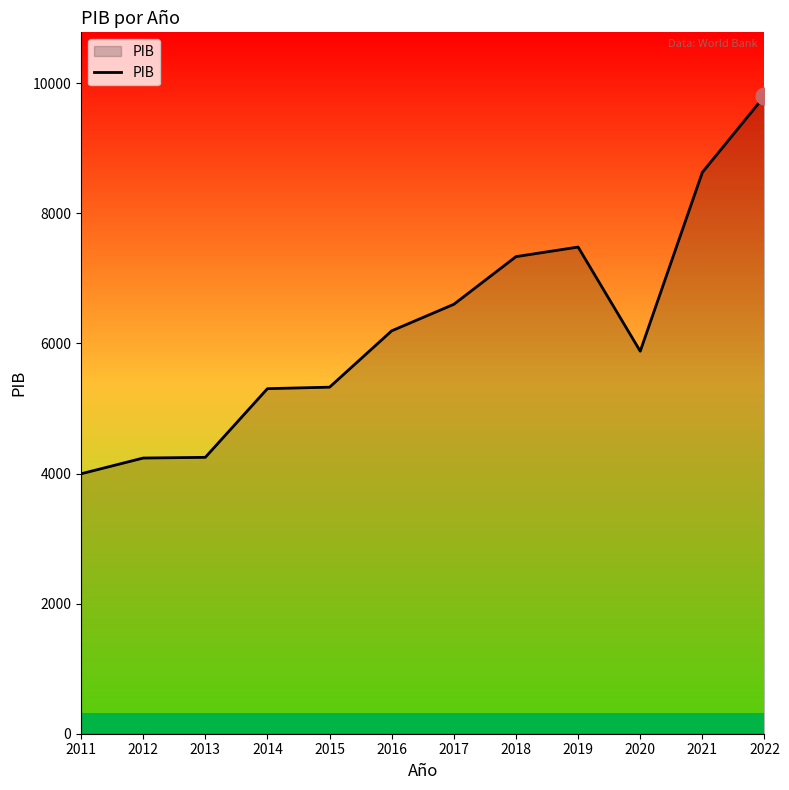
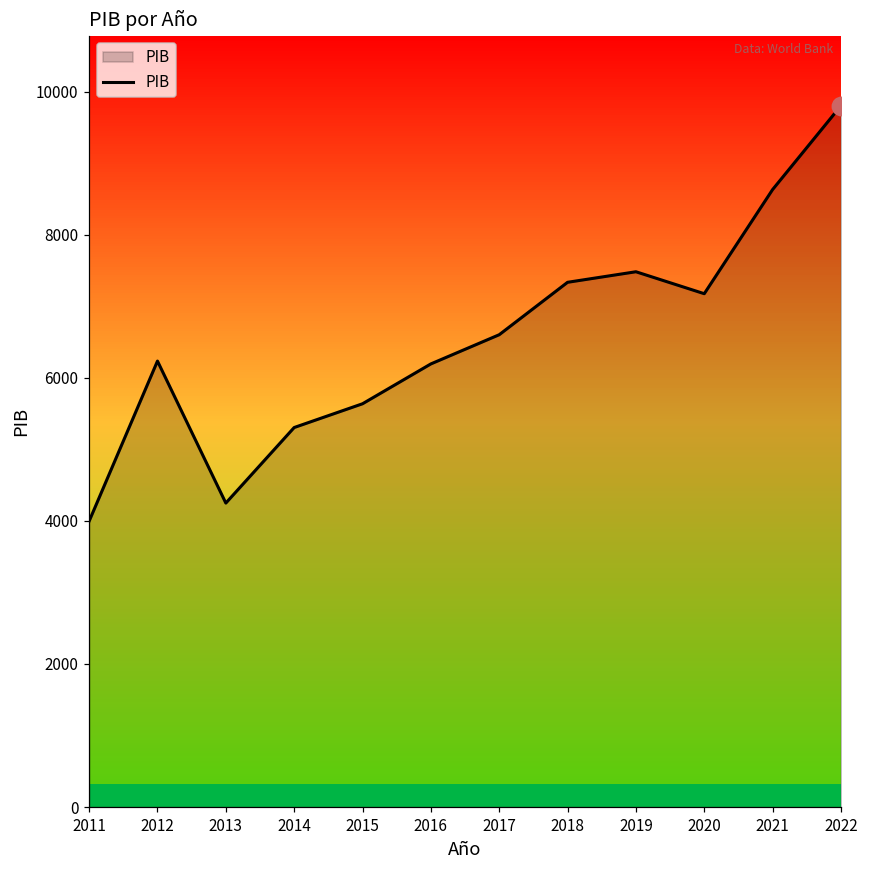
  {
    "PIB": {
      "2011": 4000,
-     "2012": 4200,
+     "2012": 6200,
      "2013": 4200,
      "2014": 5300,
-     "2015": 5300,
+     "2015": 5600,
      "2016": 6200,
      "2017": 6600,
      "2018": 7300,
      "2019": 7500,
-     "2020": 5900,
+     "2020": 7200,
      "2021": 8600
    }
  }
